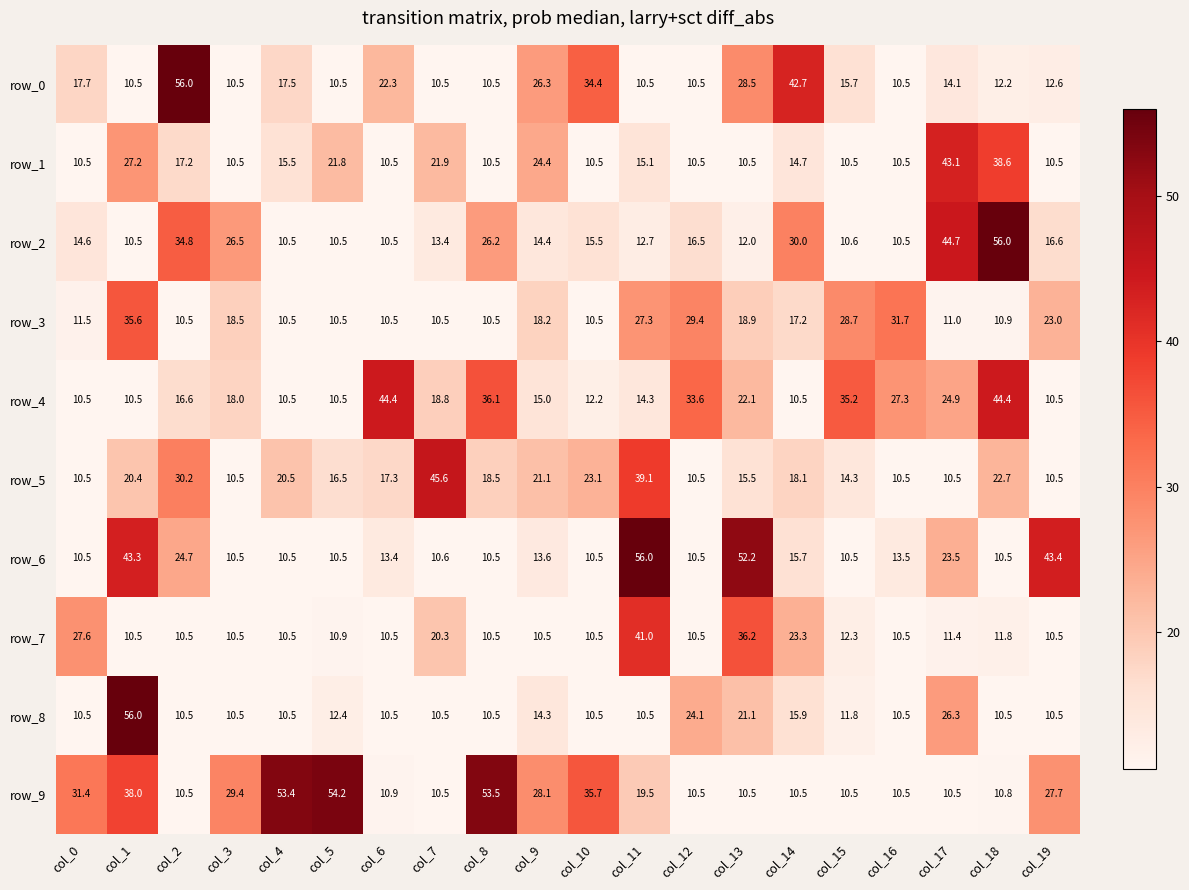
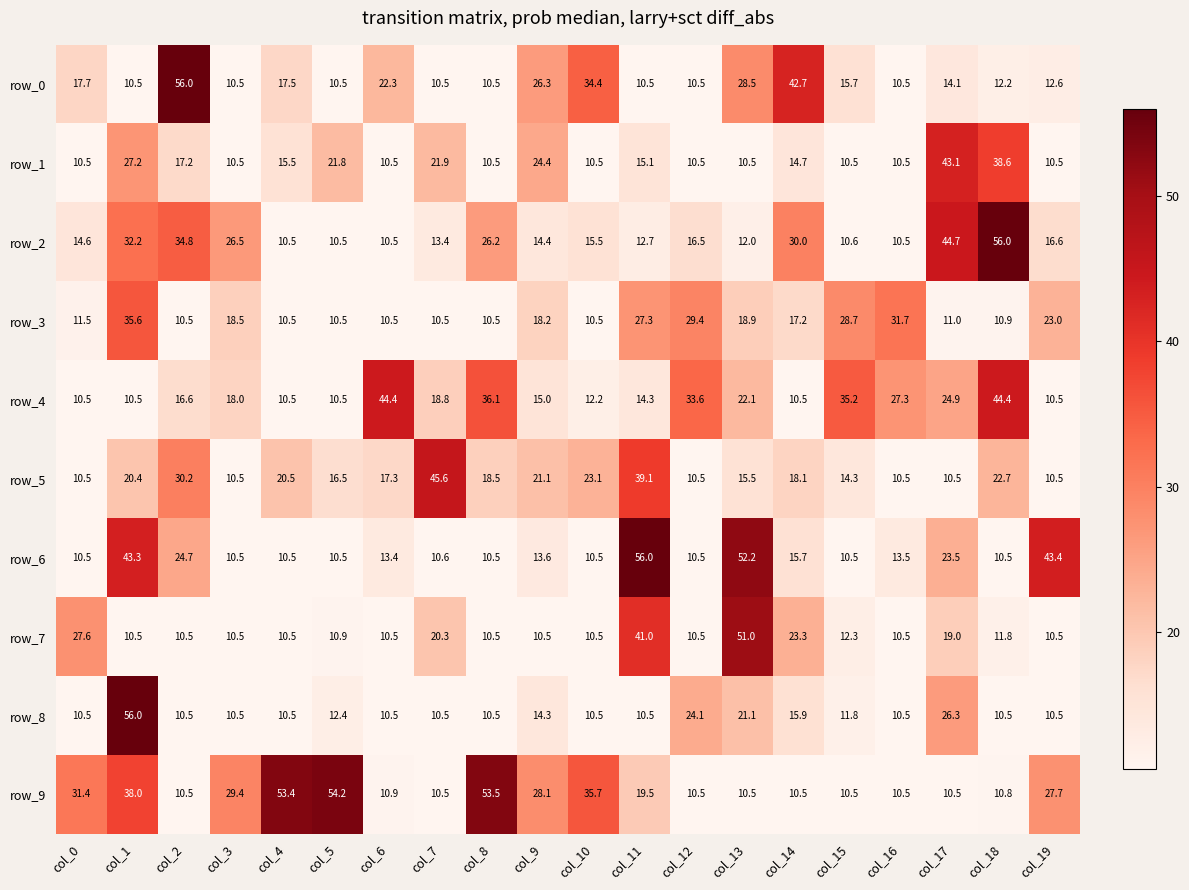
  {
    "row_0": {
      "col_0": 17.7,
      "col_1": 10.5,
      "col_2": 56.0,
      "col_3": 10.5,
      "col_4": 17.5,
      "col_5": 10.5,
      "col_6": 22.3,
      "col_7": 10.5,
      "col_8": 10.5,
      "col_9": 26.3,
      "col_10": 34.4,
      "col_11": 10.5,
      "col_12": 10.5,
      "col_13": 28.5,
      "col_14": 42.7,
      "col_15": 15.7,
      "col_16": 10.5,
      "col_17": 14.1,
      "col_18": 12.2,
      "col_19": 12.6
    },
    "row_1": {
      "col_0": 10.5,
      "col_1": 27.2,
      "col_2": 17.2,
      "col_3": 10.5,
      "col_4": 15.5,
      "col_5": 21.8,
      "col_6": 10.5,
      "col_7": 21.9,
      "col_8": 10.5,
      "col_9": 24.4,
      "col_10": 10.5,
      "col_11": 15.1,
      "col_12": 10.5,
      "col_13": 10.5,
      "col_14": 14.7,
      "col_15": 10.5,
      "col_16": 10.5,
      "col_17": 43.1,
      "col_18": 38.6,
      "col_19": 10.5
    },
    "row_2": {
      "col_0": 14.6,
-     "col_1": 10.5,
+     "col_1": 32.2,
      "col_2": 34.8,
      "col_3": 26.5,
      "col_4": 10.5,
      "col_5": 10.5,
      "col_6": 10.5,
      "col_7": 13.4,
      "col_8": 26.2,
      "col_9": 14.4,
      "col_10": 15.5,
      "col_11": 12.7,
      "col_12": 16.5,
      "col_13": 12.0,
      "col_14": 30.0,
      "col_15": 10.6,
      "col_16": 10.5,
      "col_17": 44.7,
      "col_18": 56.0,
      "col_19": 16.6
    },
    "row_3": {
      "col_0": 11.5,
      "col_1": 35.6,
      "col_2": 10.5,
      "col_3": 18.5,
      "col_4": 10.5,
      "col_5": 10.5,
      "col_6": 10.5,
      "col_7": 10.5,
      "col_8": 10.5,
      "col_9": 18.2,
      "col_10": 10.5,
      "col_11": 27.3,
      "col_12": 29.4,
      "col_13": 18.9,
      "col_14": 17.2,
      "col_15": 28.7,
      "col_16": 31.7,
      "col_17": 11.0,
      "col_18": 10.9,
      "col_19": 23.0
    },
    "row_4": {
      "col_0": 10.5,
      "col_1": 10.5,
      "col_2": 16.6,
      "col_3": 18.0,
      "col_4": 10.5,
      "col_5": 10.5,
      "col_6": 44.4,
      "col_7": 18.8,
      "col_8": 36.1,
      "col_9": 15.0,
      "col_10": 12.2,
      "col_11": 14.3,
      "col_12": 33.6,
      "col_13": 22.1,
      "col_14": 10.5,
      "col_15": 35.2,
      "col_16": 27.3,
      "col_17": 24.9,
      "col_18": 44.4,
      "col_19": 10.5
    },
    "row_5": {
      "col_0": 10.5,
      "col_1": 20.4,
      "col_2": 30.2,
      "col_3": 10.5,
      "col_4": 20.5,
      "col_5": 16.5,
      "col_6": 17.3,
      "col_7": 45.6,
      "col_8": 18.5,
      "col_9": 21.1,
      "col_10": 23.1,
      "col_11": 39.1,
      "col_12": 10.5,
      "col_13": 15.5,
      "col_14": 18.1,
      "col_15": 14.3,
      "col_16": 10.5,
      "col_17": 10.5,
      "col_18": 22.7,
      "col_19": 10.5
    },
    "row_6": {
      "col_0": 10.5,
      "col_1": 43.3,
      "col_2": 24.7,
      "col_3": 10.5,
      "col_4": 10.5,
      "col_5": 10.5,
      "col_6": 13.4,
      "col_7": 10.6,
      "col_8": 10.5,
      "col_9": 13.6,
      "col_10": 10.5,
      "col_11": 56.0,
      "col_12": 10.5,
      "col_13": 52.2,
      "col_14": 15.7,
      "col_15": 10.5,
      "col_16": 13.5,
      "col_17": 23.5,
      "col_18": 10.5,
      "col_19": 43.4
    },
    "row_7": {
      "col_0": 27.6,
      "col_1": 10.5,
      "col_2": 10.5,
      "col_3": 10.5,
      "col_4": 10.5,
      "col_5": 10.9,
      "col_6": 10.5,
      "col_7": 20.3,
      "col_8": 10.5,
      "col_9": 10.5,
      "col_10": 10.5,
      "col_11": 41.0,
      "col_12": 10.5,
-     "col_13": 36.2,
+     "col_13": 51.0,
      "col_14": 23.3,
      "col_15": 12.3,
      "col_16": 10.5,
-     "col_17": 11.4,
+     "col_17": 19.0,
      "col_18": 11.8,
      "col_19": 10.5
    },
    "row_8": {
      "col_0": 10.5,
      "col_1": 56.0,
      "col_2": 10.5,
      "col_3": 10.5,
      "col_4": 10.5,
      "col_5": 12.4,
      "col_6": 10.5,
      "col_7": 10.5,
      "col_8": 10.5,
      "col_9": 14.3,
      "col_10": 10.5,
      "col_11": 10.5,
      "col_12": 24.1,
      "col_13": 21.1,
      "col_14": 15.9,
      "col_15": 11.8,
      "col_16": 10.5,
      "col_17": 26.3,
      "col_18": 10.5,
      "col_19": 10.5
    },
    "row_9": {
      "col_0": 31.4,
      "col_1": 38.0,
      "col_2": 10.5,
      "col_3": 29.4,
      "col_4": 53.4,
      "col_5": 54.2,
      "col_6": 10.9,
      "col_7": 10.5,
      "col_8": 53.5,
      "col_9": 28.1,
      "col_10": 35.7,
      "col_11": 19.5,
      "col_12": 10.5,
      "col_13": 10.5,
      "col_14": 10.5,
      "col_15": 10.5,
      "col_16": 10.5,
      "col_17": 10.5,
      "col_18": 10.8,
      "col_19": 27.7
    }
  }
